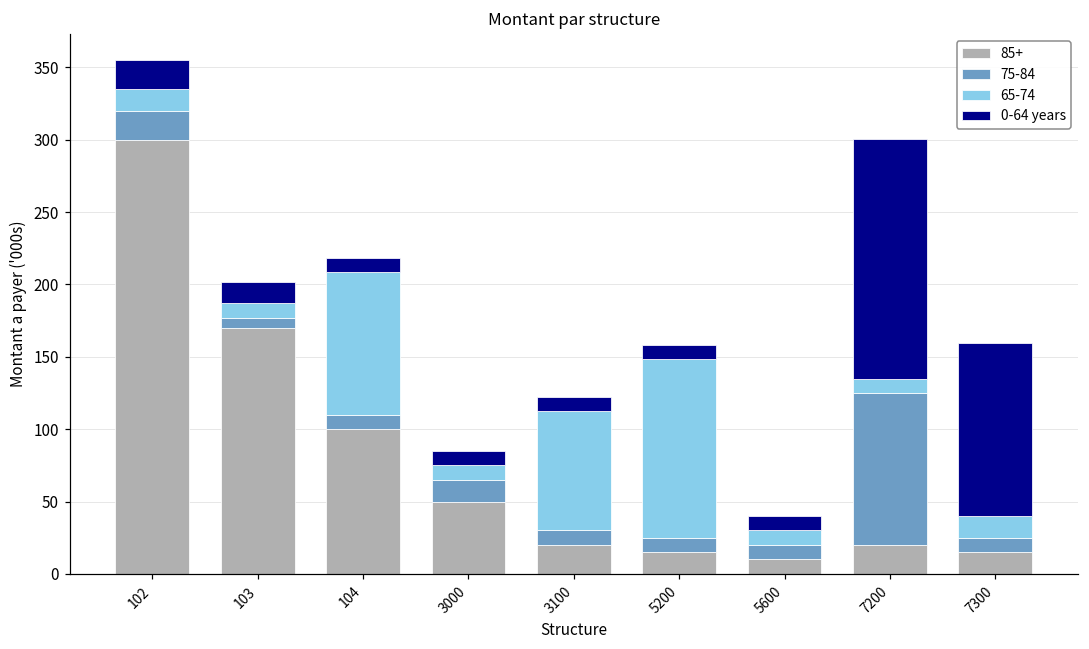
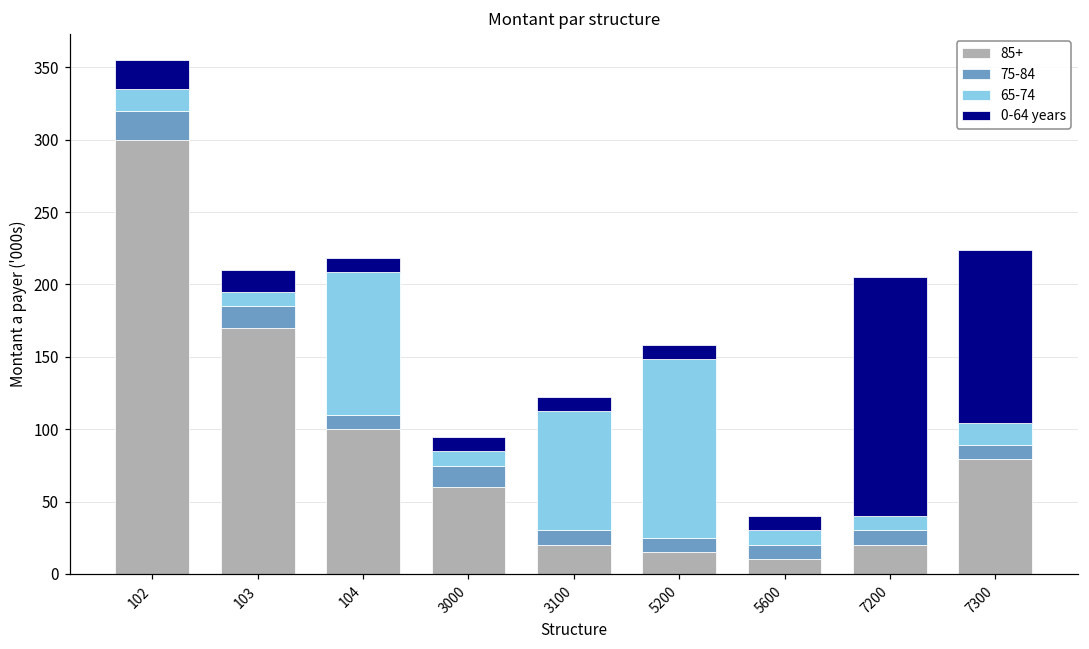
  {
    "85+": {
      "102": 300,
      "103": 170,
      "104": 100,
-     "3000": 50,
+     "3000": 60,
      "3100": 20,
      "5200": 15,
      "5600": 10,
      "7200": 20,
-     "7300": 15
+     "7300": 79
    },
    "75-84": {
      "102": 20,
-     "103": 7,
+     "103": 15,
      "104": 10,
      "3000": 15,
      "3100": 10,
      "5200": 10,
      "5600": 10,
-     "7200": 105,
+     "7200": 10,
      "7300": 10
    },
    "65-74": {
      "102": 15,
      "103": 10,
      "104": 98,
      "3000": 10,
      "3100": 82,
      "5200": 123,
      "5600": 10,
      "7200": 10,
      "7300": 15
    },
    "0-64 years": {
      "102": 20,
      "103": 15,
      "104": 10,
      "3000": 10,
      "3100": 10,
      "5200": 10,
      "5600": 10,
      "7200": 165,
      "7300": 120
    }
  }
